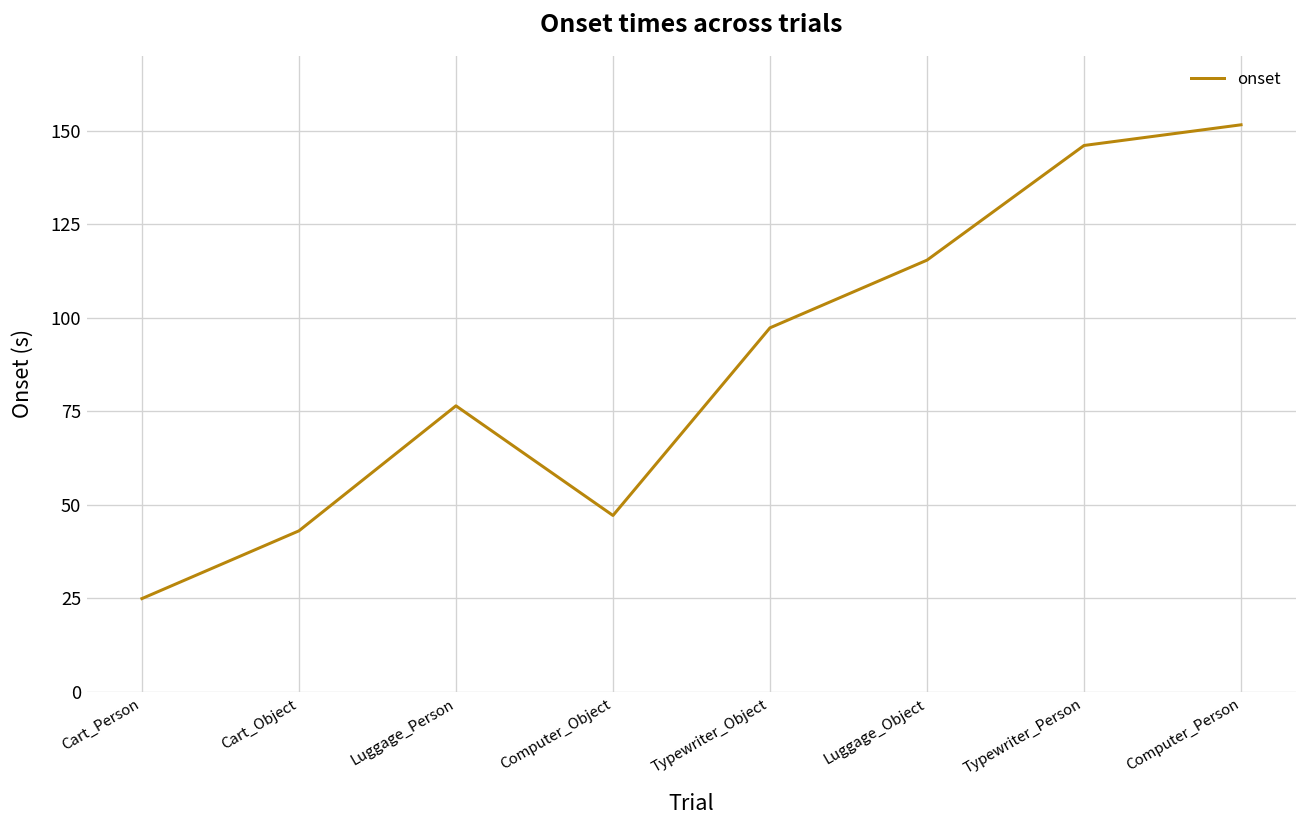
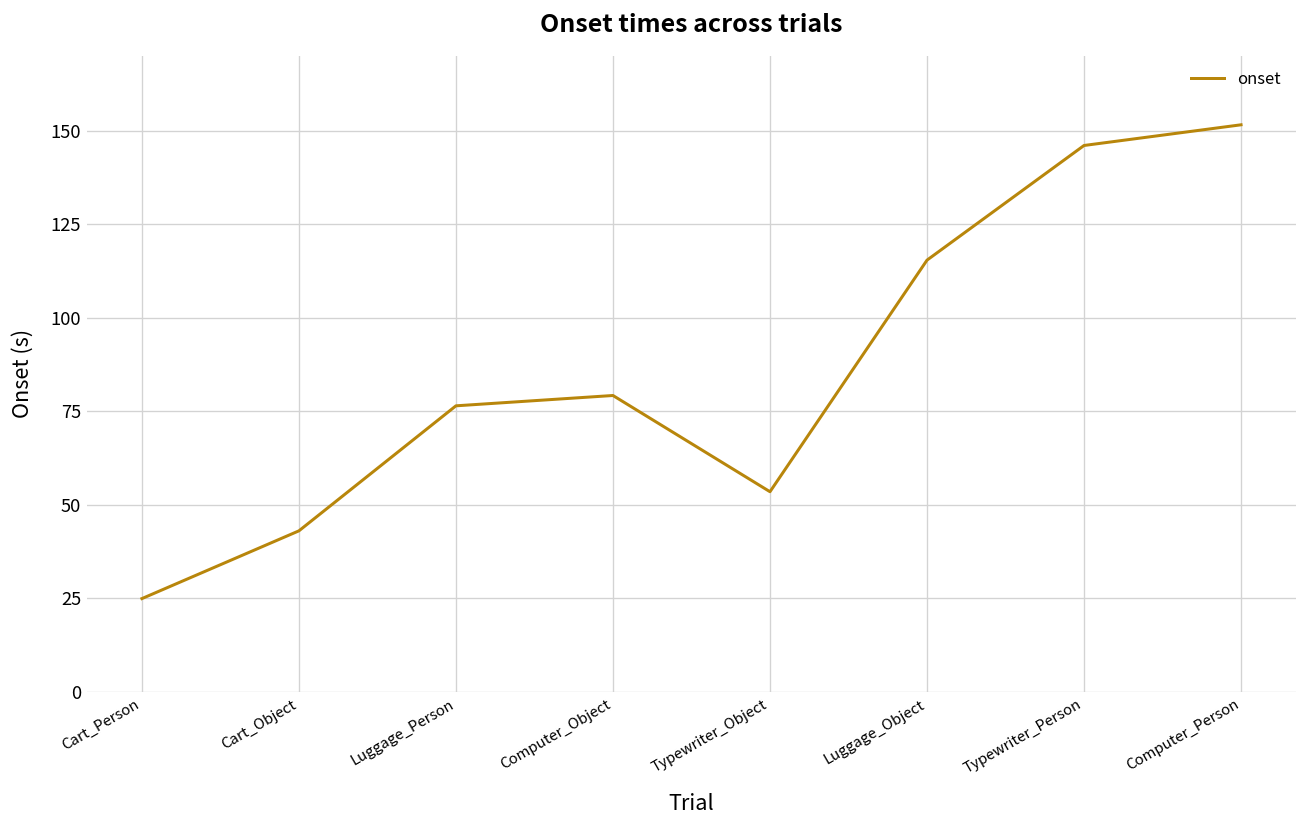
  {
    "Cart_Person": 25,
    "Cart_Object": 43,
    "Luggage_Person": 76,
-   "Computer_Object": 47,
-   "Typewriter_Object": 97,
+   "Computer_Object": 79,
+   "Typewriter_Object": 53,
    "Luggage_Object": 115,
    "Typewriter_Person": 146,
    "Computer_Person": 152
  }
